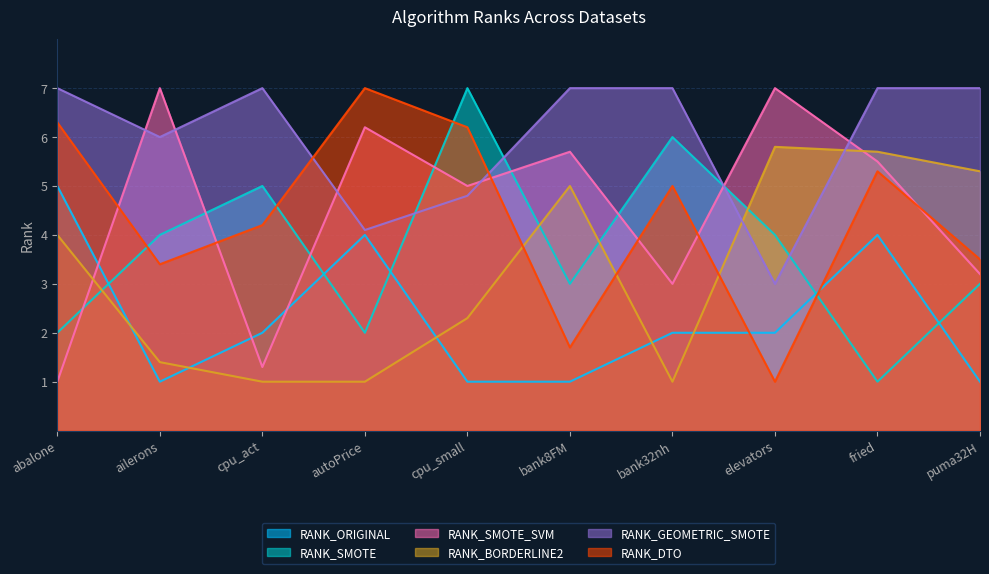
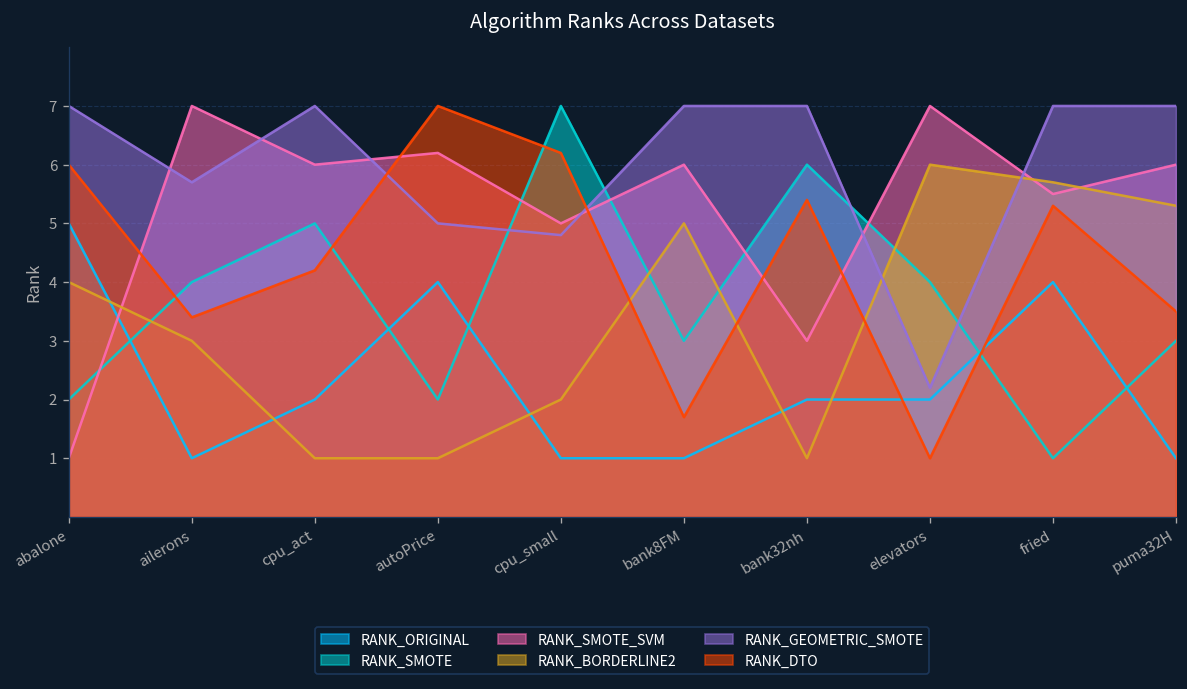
  {
    "RANK_SMOTE_SVM": {
      "abalone": 1.0,
      "ailerons": 7.0,
-     "cpu_act": 1.3,
+     "cpu_act": 6.0,
      "autoPrice": 6.2,
      "cpu_small": 5.0,
-     "bank8FM": 5.7,
+     "bank8FM": 6.0,
      "bank32nh": 3.0,
      "elevators": 7.0,
      "fried": 5.5,
-     "puma32H": 3.2
+     "puma32H": 6.0
    },
    "RANK_BORDERLINE2": {
      "abalone": 4.0,
-     "ailerons": 1.4,
+     "ailerons": 3.0,
      "cpu_act": 1.0,
      "autoPrice": 1.0,
-     "cpu_small": 2.3,
+     "cpu_small": 2.0,
      "bank8FM": 5.0,
      "bank32nh": 1.0,
-     "elevators": 5.8,
+     "elevators": 6.0,
      "fried": 5.7,
      "puma32H": 5.3
    },
    "RANK_GEOMETRIC_SMOTE": {
      "abalone": 7.0,
-     "ailerons": 6.0,
+     "ailerons": 5.7,
      "cpu_act": 7.0,
-     "autoPrice": 4.1,
+     "autoPrice": 5.0,
      "cpu_small": 4.8,
      "bank8FM": 7.0,
      "bank32nh": 7.0,
-     "elevators": 3.0,
+     "elevators": 2.2,
      "fried": 7.0,
      "puma32H": 7.0
    },
    "RANK_DTO": {
-     "abalone": 6.3,
+     "abalone": 6.0,
      "ailerons": 3.4,
      "cpu_act": 4.2,
      "autoPrice": 7.0,
      "cpu_small": 6.2,
      "bank8FM": 1.7,
-     "bank32nh": 5.0,
+     "bank32nh": 5.4,
      "elevators": 1.0,
      "fried": 5.3,
      "puma32H": 3.5
    }
  }
